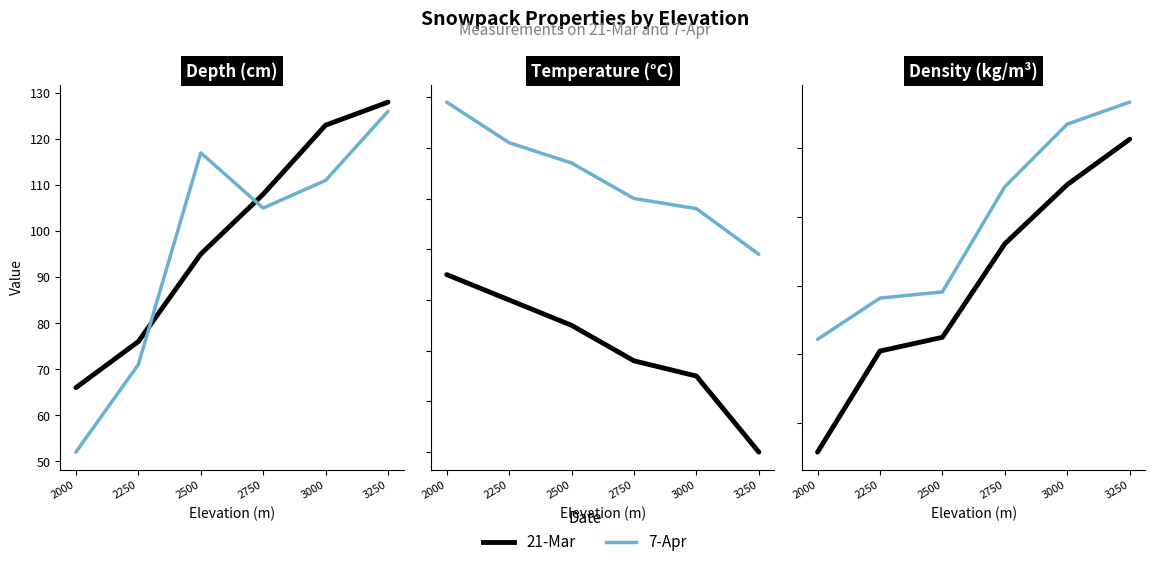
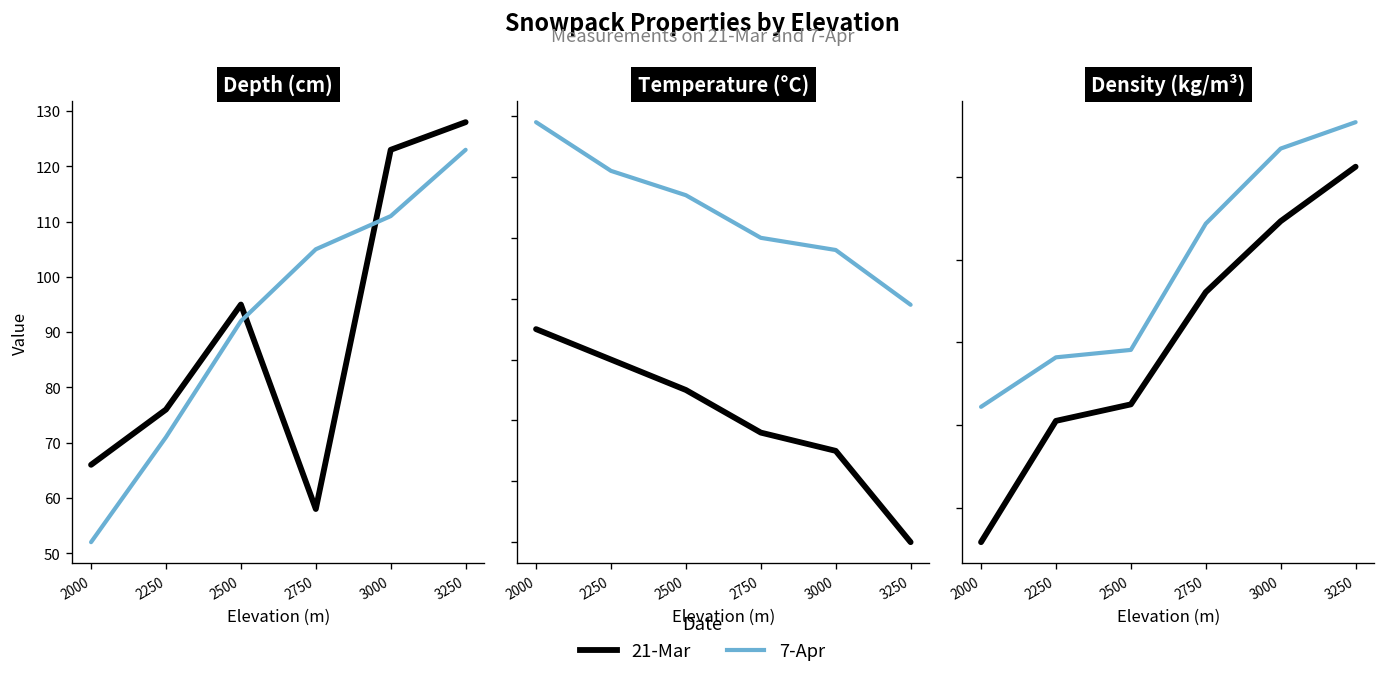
  {
    "Depth (cm)": {
      "21-Mar": {
        "2000": 66,
        "2250": 76,
        "2500": 95,
-       "2750": 108,
+       "2750": 58,
        "3000": 123,
        "3250": 128
      },
      "7-Apr": {
        "2000": 52,
        "2250": 71,
-       "2500": 117,
+       "2500": 92,
        "2750": 105,
        "3000": 111,
-       "3250": 126
+       "3250": 123
      }
    }
  }
